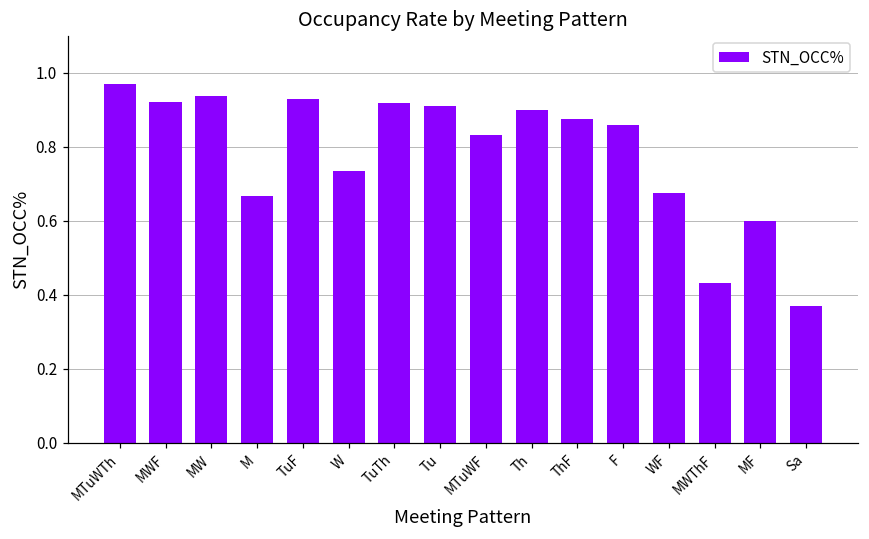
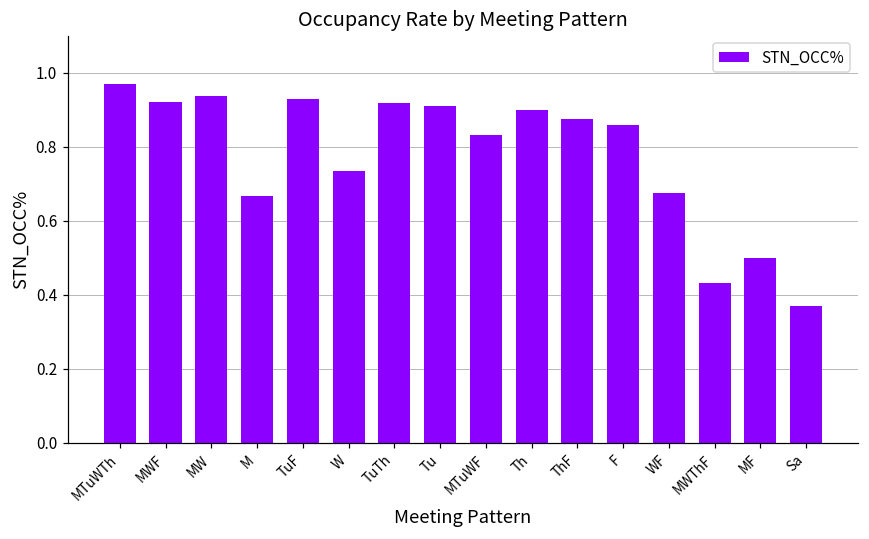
  {
    "MTuWTh": 0.97,
    "MWF": 0.92,
    "MW": 0.94,
    "M": 0.67,
    "TuF": 0.93,
    "W": 0.74,
    "TuTh": 0.92,
    "Tu": 0.91,
    "MTuWF": 0.83,
    "Th": 0.9,
    "ThF": 0.88,
    "F": 0.86,
    "WF": 0.67,
    "MWThF": 0.43,
-   "MF": 0.6,
+   "MF": 0.5,
    "Sa": 0.37
  }
